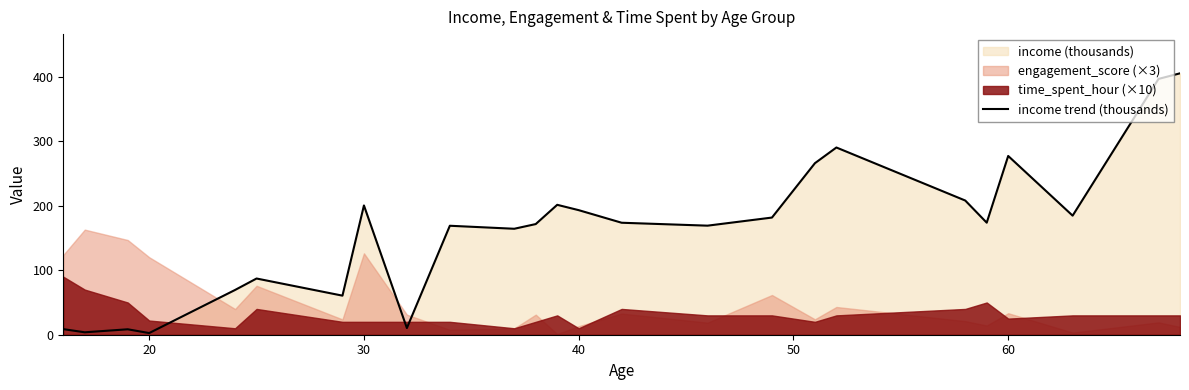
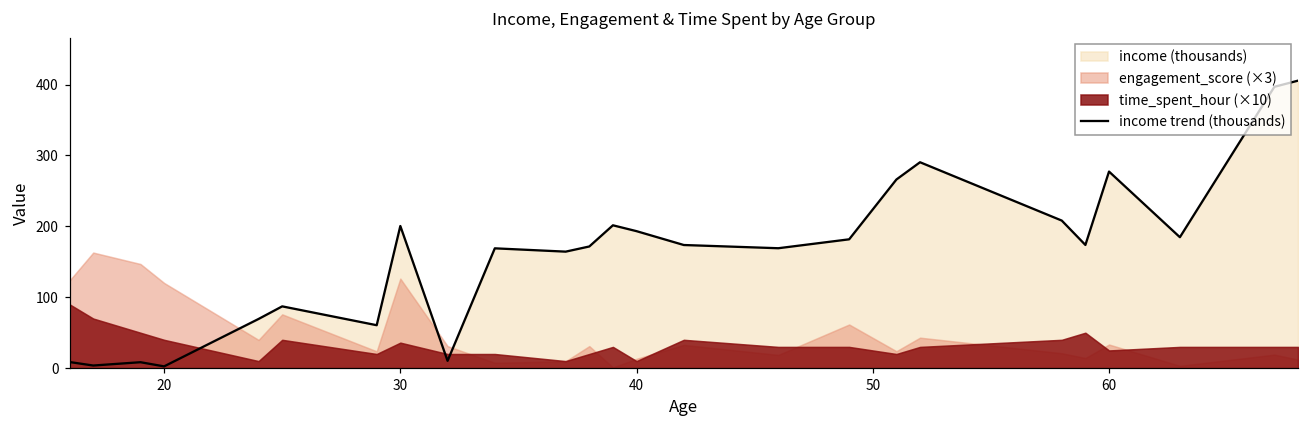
  {
    "income (thousands)": {
      "20": 0,
      "30": 200,
      "40": 190,
      "60": 280
    },
    "engagement_score (×3)": {
      "20": 120,
      "30": 130,
      "60": 30
    },
    "time_spent_hour (×10)": {
-     "20": 20,
-     "30": 20,
+     "20": 40,
+     "30": 40,
      "60": 30
    }
  }
